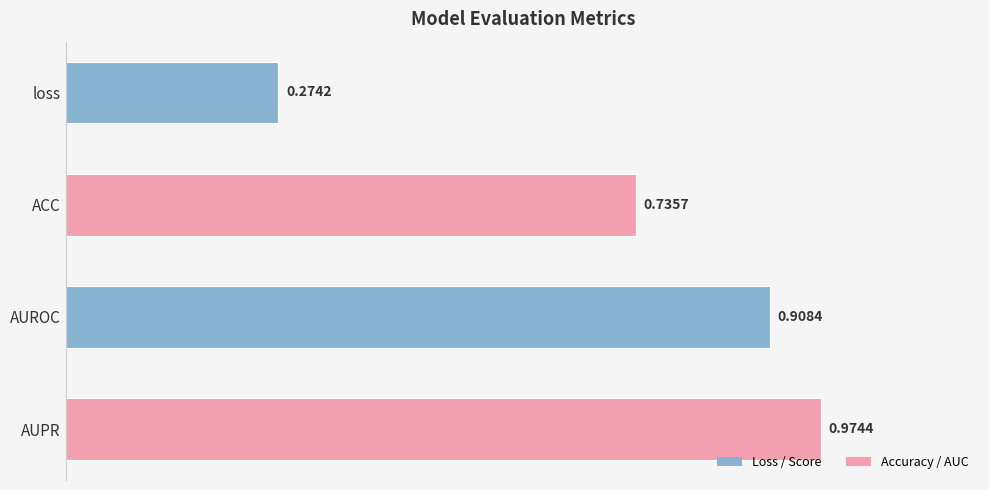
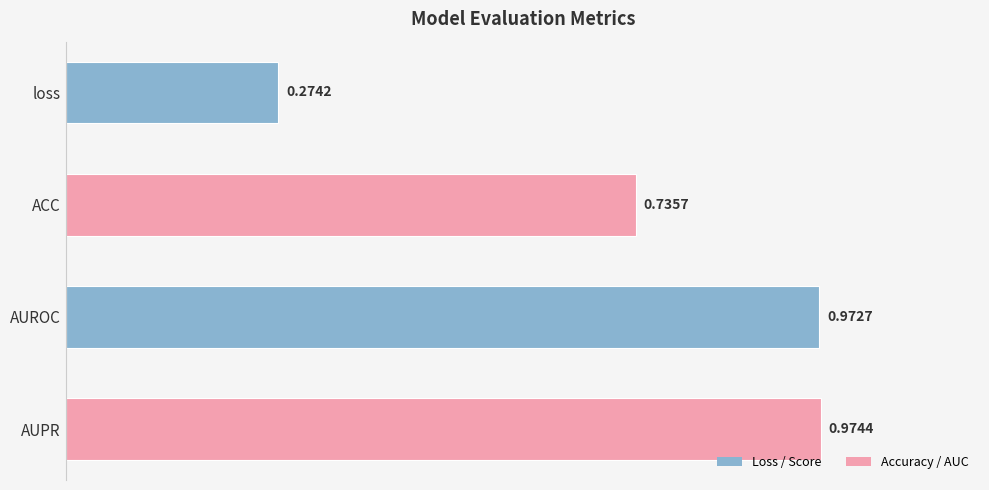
  {
    "loss": 0.2742,
    "ACC": 0.7357,
-   "AUROC": 0.9084,
+   "AUROC": 0.9727,
    "AUPR": 0.9744
  }
